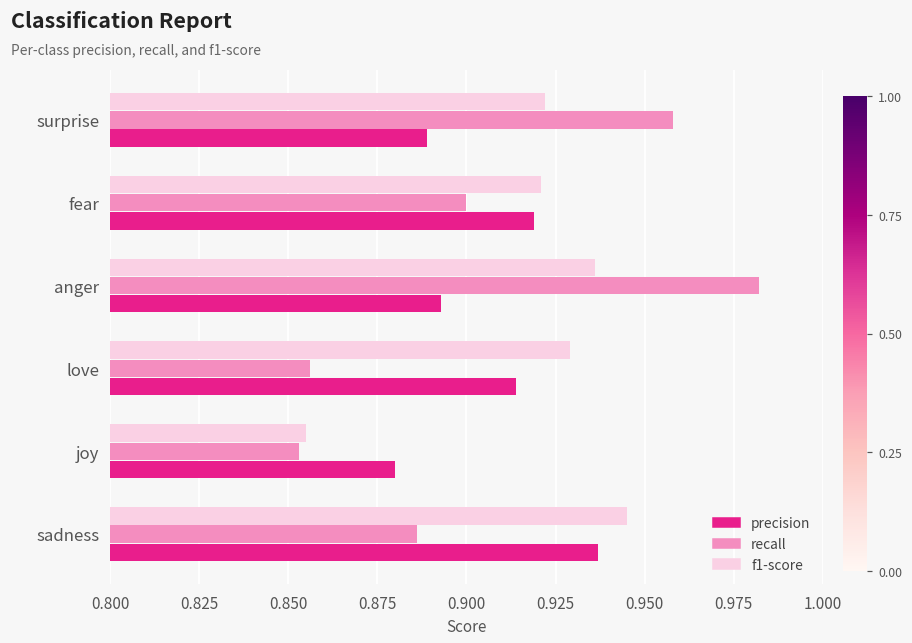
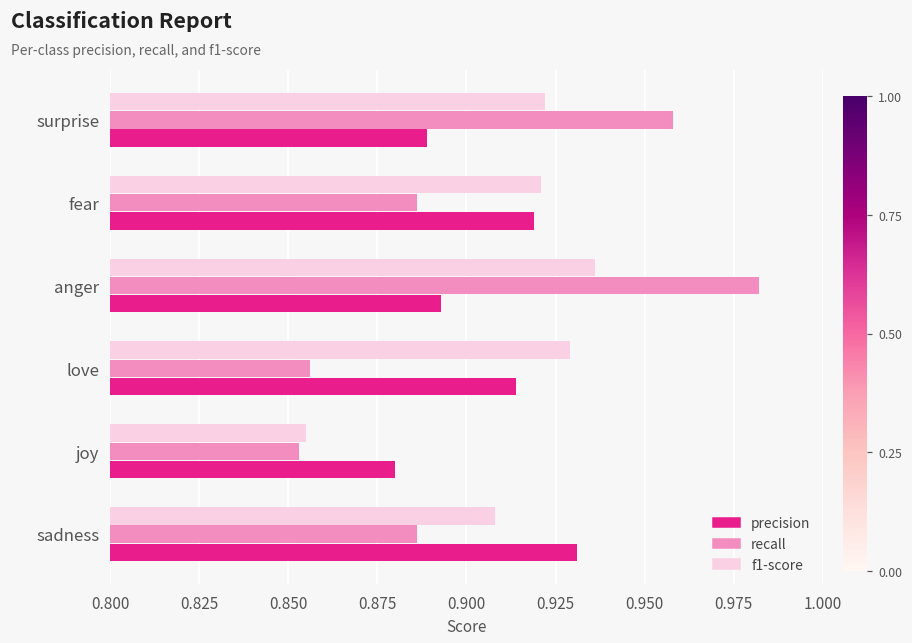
  {
    "precision": {
      "surprise": 0.889,
      "fear": 0.919,
      "anger": 0.893,
      "love": 0.914,
      "joy": 0.880,
-     "sadness": 0.937
+     "sadness": 0.931
    },
    "recall": {
      "surprise": 0.958,
-     "fear": 0.900,
+     "fear": 0.886,
      "anger": 0.982,
      "love": 0.856,
      "joy": 0.853,
      "sadness": 0.886
    },
    "f1-score": {
      "surprise": 0.922,
      "fear": 0.921,
      "anger": 0.936,
      "love": 0.929,
      "joy": 0.855,
-     "sadness": 0.945
+     "sadness": 0.908
    }
  }
